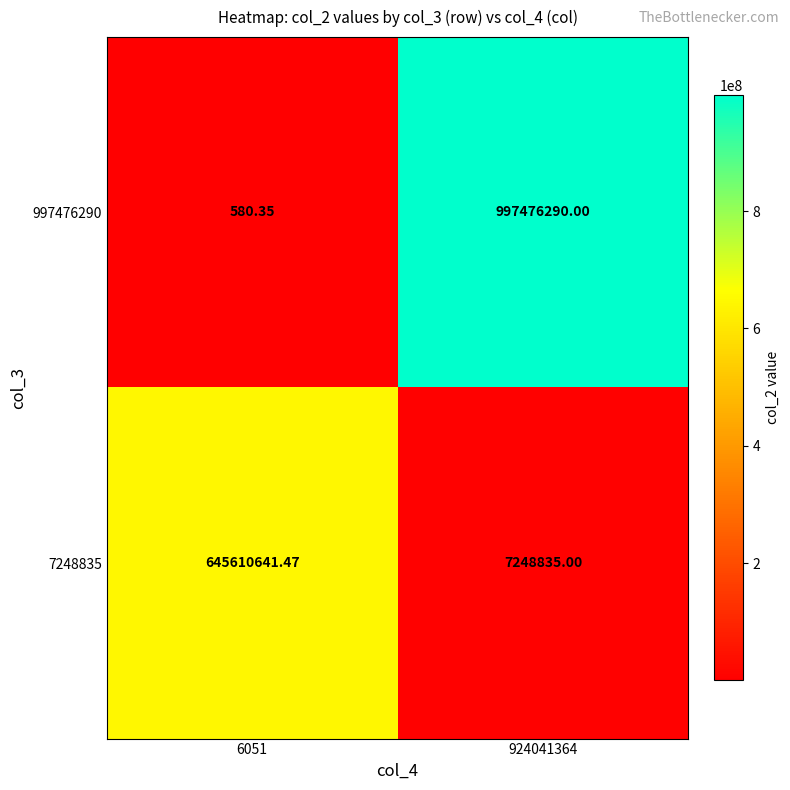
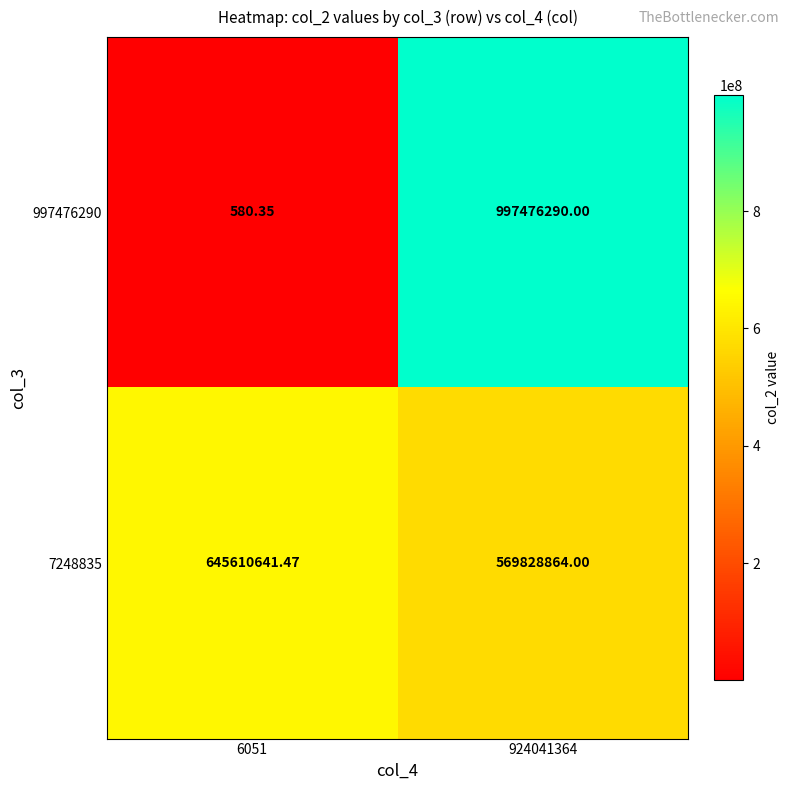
  {
    "997476290": {
      "6051": 580.35,
      "924041364": 997476290.00
    },
    "7248835": {
      "6051": 645610641.47,
-     "924041364": 7248835.00
+     "924041364": 569828864.00
    }
  }
